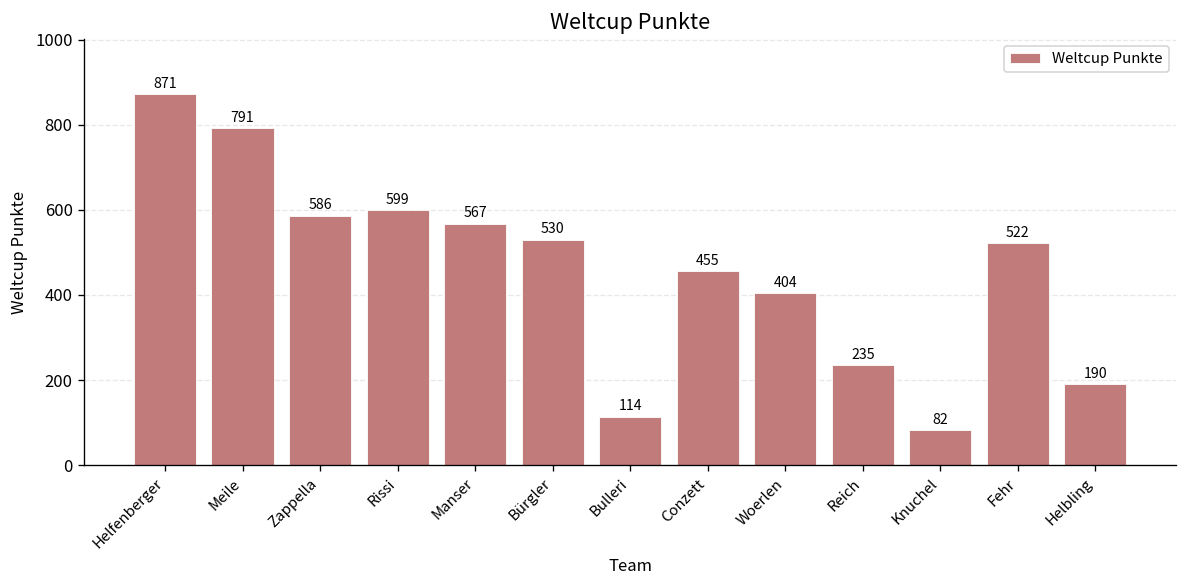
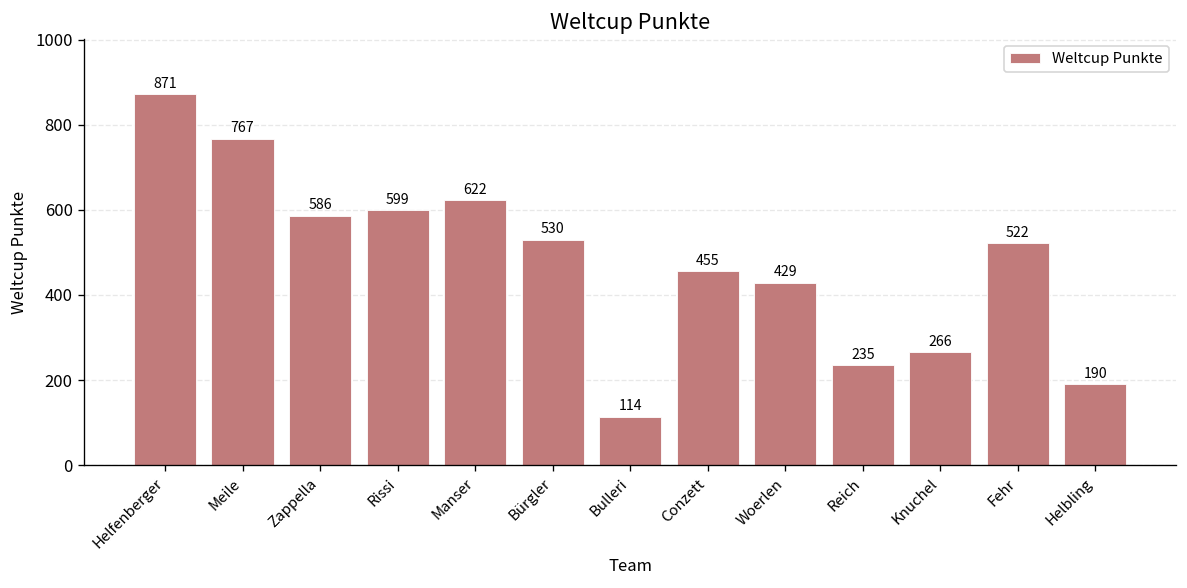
  {
    "Helfenberger": 871,
-   "Meile": 791,
+   "Meile": 767,
    "Zappella": 586,
    "Rissi": 599,
-   "Manser": 567,
+   "Manser": 622,
    "Bürgler": 530,
    "Bulleri": 114,
    "Conzett": 455,
-   "Woerlen": 404,
+   "Woerlen": 429,
    "Reich": 235,
-   "Knuchel": 82,
+   "Knuchel": 266,
    "Fehr": 522,
    "Helbling": 190
  }
